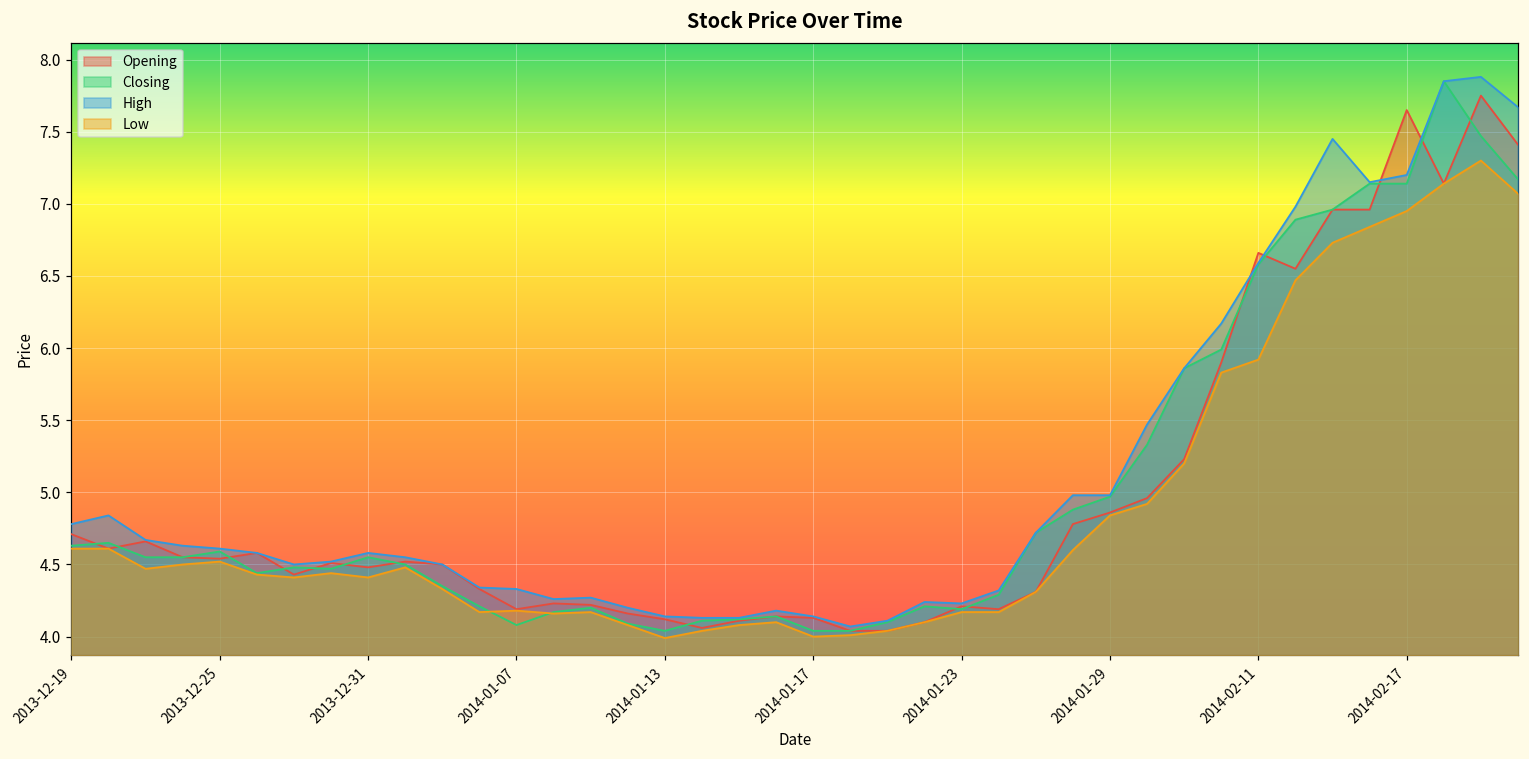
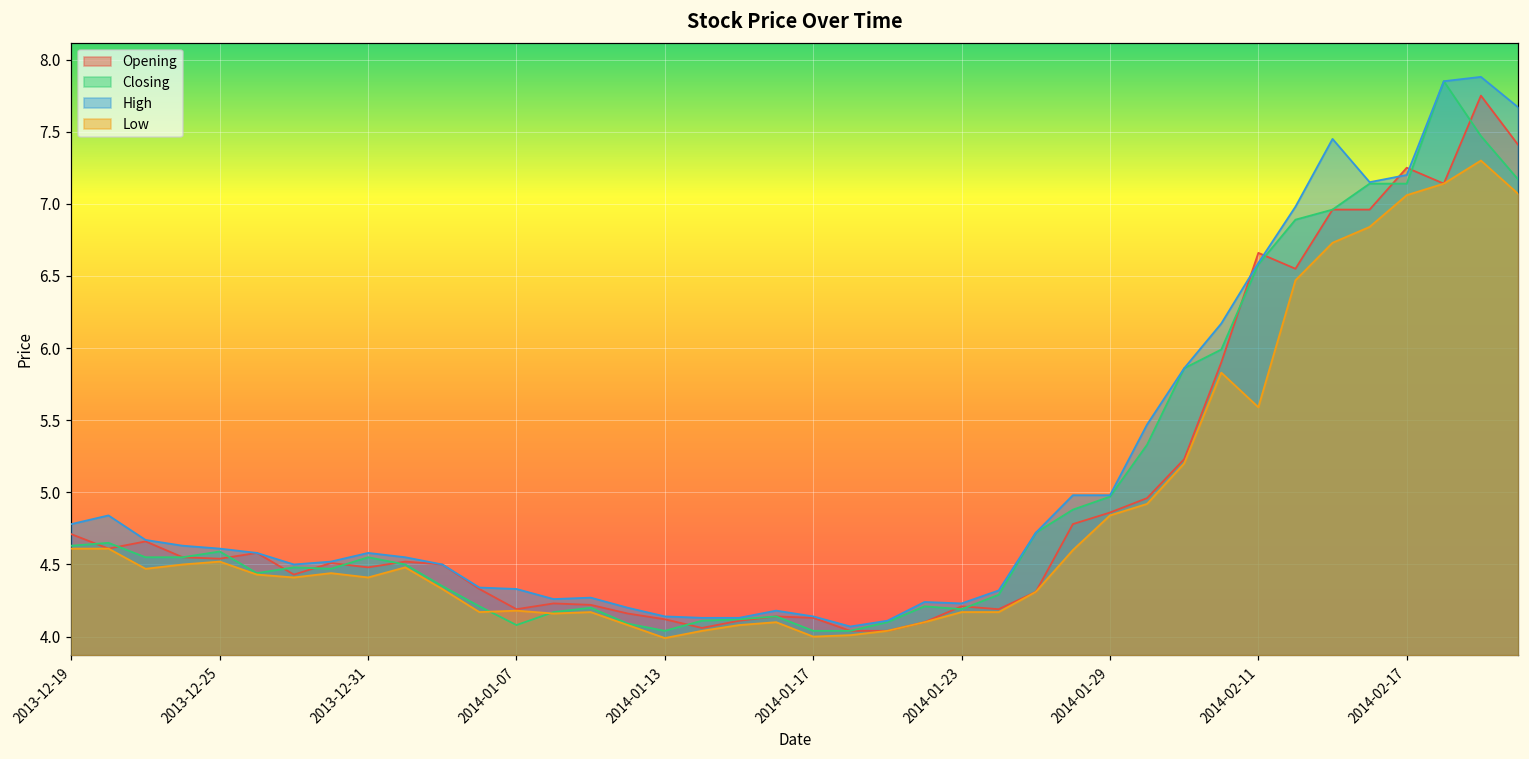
  {
    "Opening": {
      "2013-12-19": 4.71,
      "2013-12-25": 4.54,
      "2013-12-31": 4.48,
      "2014-01-13": 4.12,
      "2014-01-23": 4.21,
      "2014-01-29": 4.86,
      "2014-02-11": 6.66,
-     "2014-02-17": 7.65
+     "2014-02-17": 7.25
    },
    "Closing": {
      "2013-12-19": 4.63,
      "2013-12-25": 4.59,
      "2013-12-31": 4.55,
      "2014-01-07": 4.08,
      "2014-01-13": 4.04,
      "2014-01-17": 4.04,
      "2014-01-23": 4.19,
      "2014-02-17": 7.14
    },
    "High": {
      "2013-12-19": 4.78,
      "2013-12-25": 4.61,
      "2013-12-31": 4.58,
      "2014-01-07": 4.33,
      "2014-01-13": 4.14,
      "2014-01-23": 4.23,
      "2014-02-17": 7.20
    },
    "Low": {
      "2013-12-19": 4.61,
      "2013-12-25": 4.52,
      "2013-12-31": 4.41,
      "2014-01-13": 3.99,
      "2014-01-17": 4.00,
      "2014-01-23": 4.17,
      "2014-01-29": 4.84,
-     "2014-02-11": 5.92,
-     "2014-02-17": 6.95
+     "2014-02-11": 5.59,
+     "2014-02-17": 7.06
    }
  }
